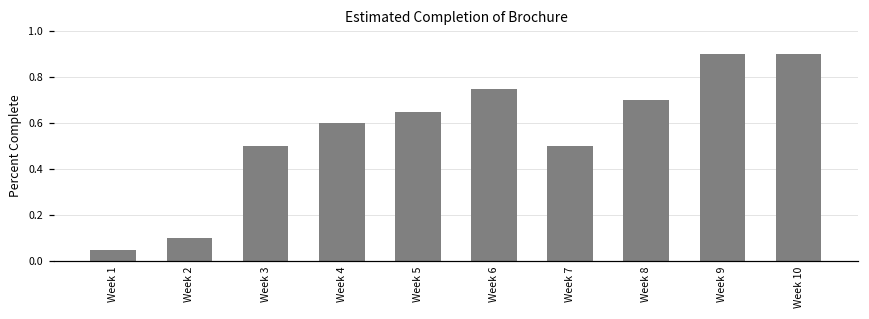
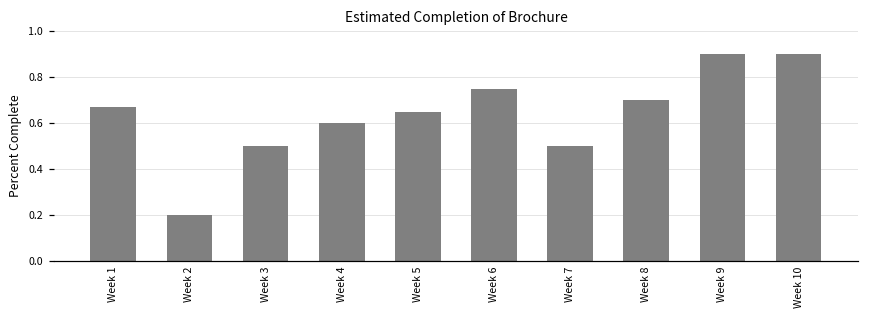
  {
-   "Week 1": 0.05,
-   "Week 2": 0.1,
+   "Week 1": 0.67,
+   "Week 2": 0.2,
    "Week 3": 0.50,
    "Week 4": 0.60,
    "Week 5": 0.65,
    "Week 6": 0.75,
    "Week 7": 0.50,
    "Week 8": 0.70,
    "Week 9": 0.90,
    "Week 10": 0.90
  }
